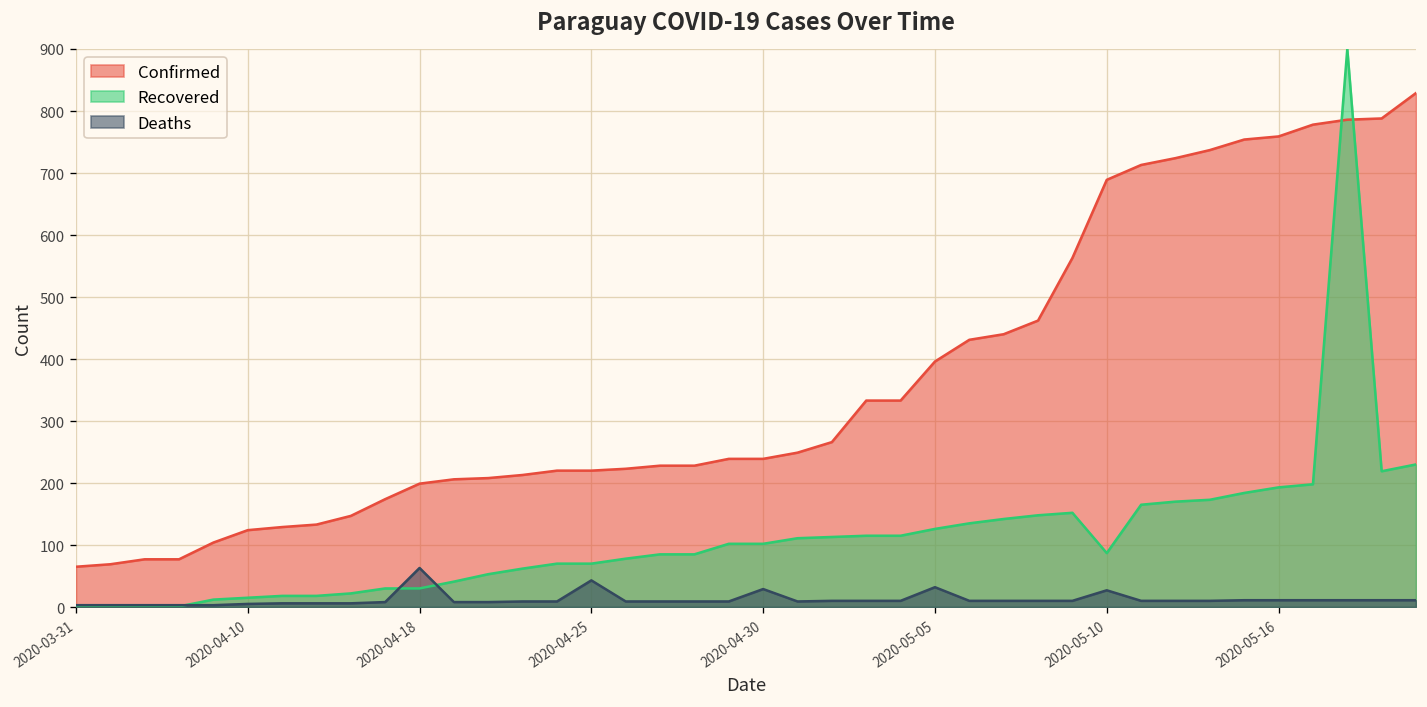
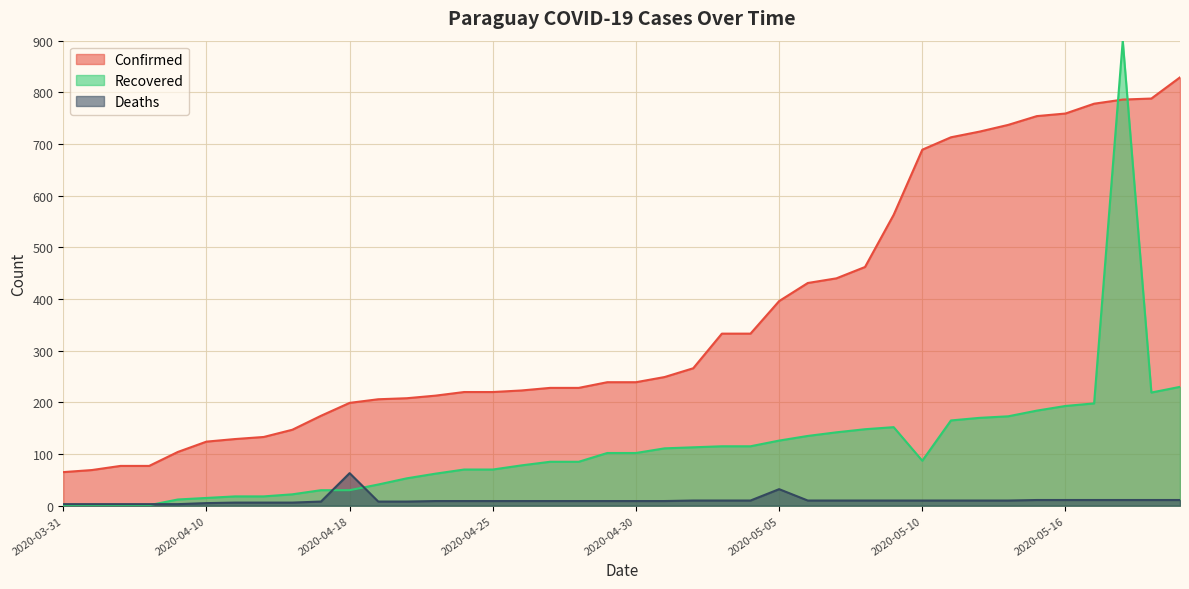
  {
    "Confirmed": {
      "2020-03-31": 70,
      "2020-04-10": 120,
      "2020-04-18": 200,
      "2020-04-25": 220,
      "2020-04-30": 240,
      "2020-05-05": 400,
      "2020-05-10": 690,
      "2020-05-16": 760
    },
    "Recovered": {
      "2020-04-10": 20,
      "2020-04-18": 30,
      "2020-04-25": 70,
      "2020-04-30": 100,
      "2020-05-05": 130,
      "2020-05-10": 90,
      "2020-05-16": 190
    },
    "Deaths": {
      "2020-04-10": 10,
      "2020-04-18": 60,
-     "2020-04-25": 40,
-     "2020-04-30": 30,
+     "2020-04-25": 10,
+     "2020-04-30": 10,
      "2020-05-05": 30,
-     "2020-05-10": 30,
+     "2020-05-10": 10,
      "2020-05-16": 10
    }
  }
